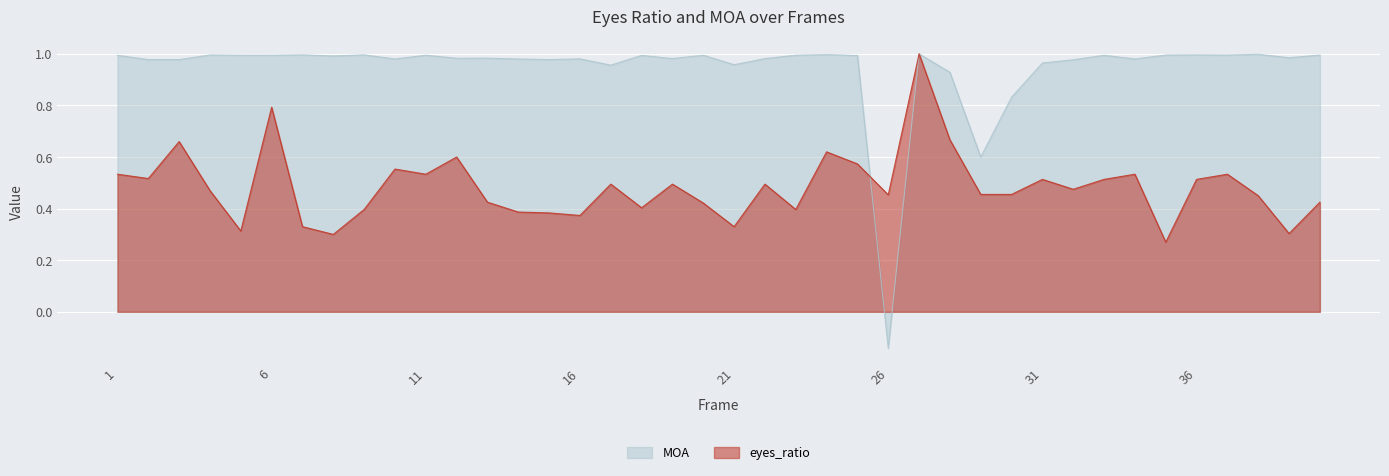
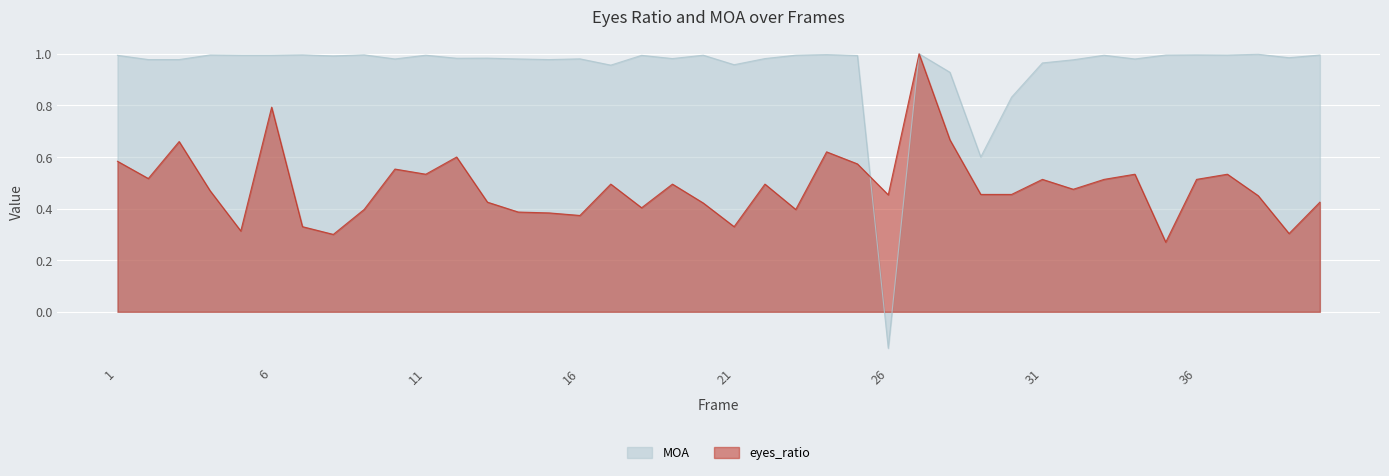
  {
    "eyes_ratio": {
-     "1": 0.53,
+     "1": 0.58,
      "6": 0.79,
      "11": 0.53,
      "16": 0.37,
      "21": 0.33,
      "26": 0.45,
      "31": 0.51,
      "36": 0.51
    }
  }
